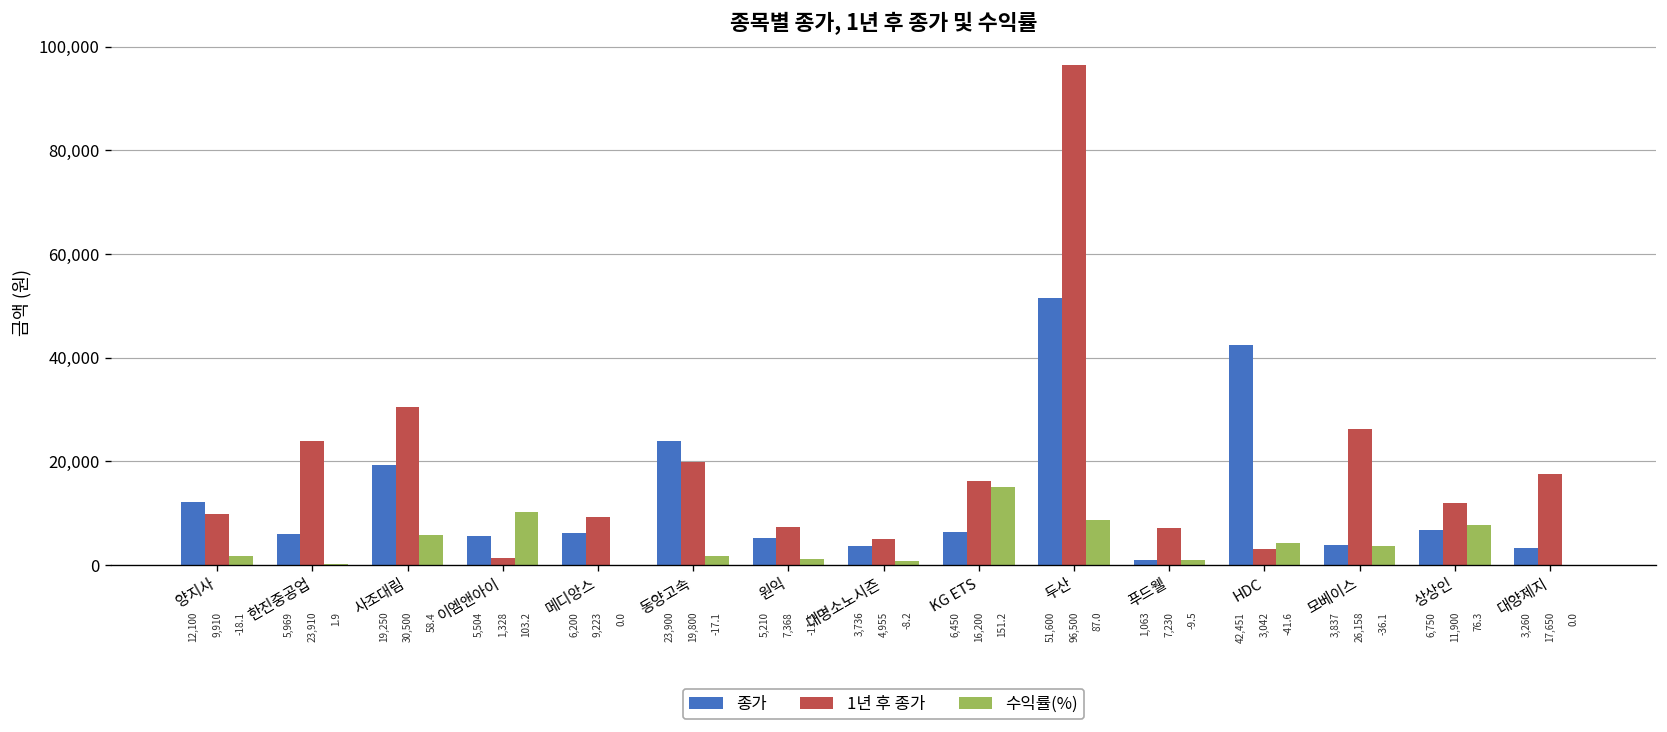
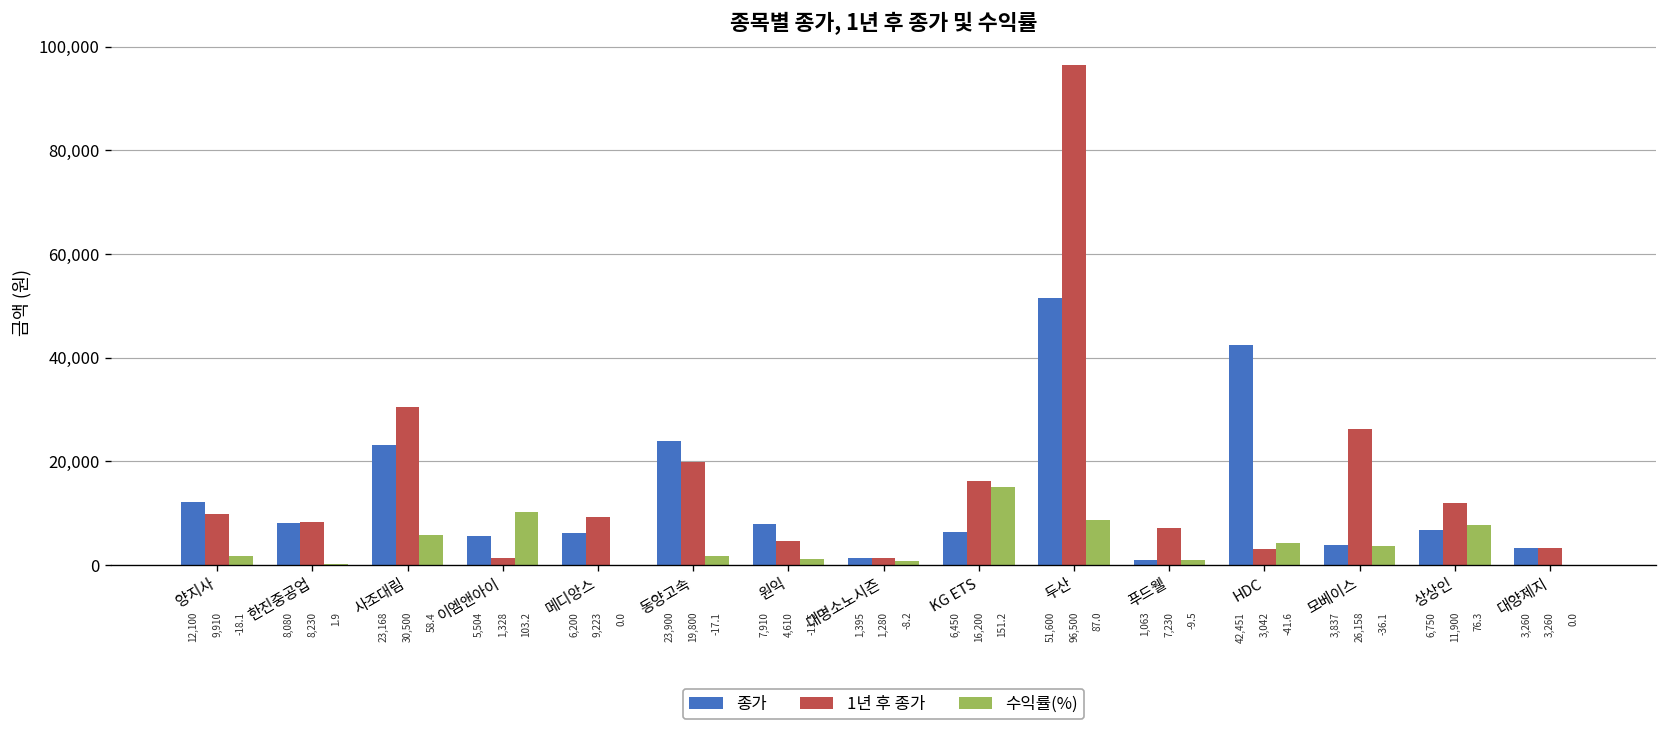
  {
    "종가": {
-     "한진중공업": "5,969",
-     "사조대림": "19,250",
-     "원익": "5,210",
-     "대명소노시즌": "3,736"
+     "한진중공업": "8,080",
+     "사조대림": "23,168",
+     "원익": "7,910",
+     "대명소노시즌": "1,395"
    },
    "1년 후 종가": {
-     "한진중공업": "23,910",
-     "원익": "7,368",
-     "대명소노시즌": "4,955",
-     "대양제지": "17,650"
+     "한진중공업": "8,230",
+     "원익": "4,610",
+     "대명소노시즌": "1,280",
+     "대양제지": "3,260"
    },
    "수익률(%)": {
      "양지사": "2,000",
      "사조대림": "6,000",
      "이엠앤아이": "10,000",
      "메디앙스": "0",
      "동양고속": "2,000",
      "원익": "1,000",
      "대명소노시즌": "1,000",
      "KG ETS": "15,000",
      "두산": "9,000",
      "푸드웰": "1,000",
      "HDC": "4,000",
      "모베이스": "4,000",
      "상상인": "8,000",
      "대양제지": "0"
    }
  }
